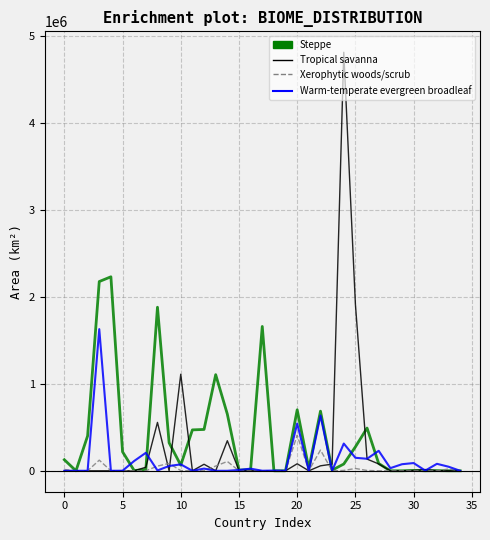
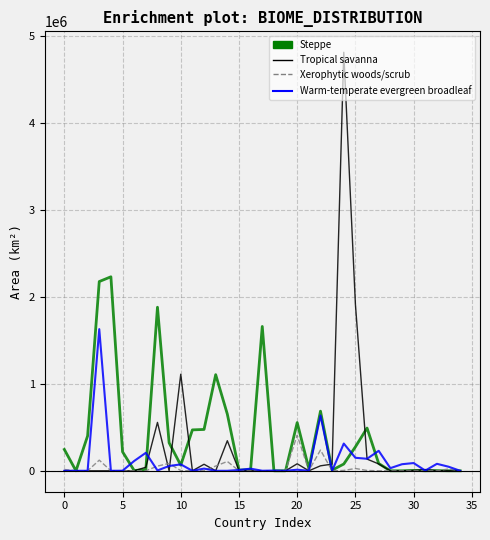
  {
    "Steppe": {
-     "0": 100000,
+     "0": 200000,
      "5": 200000,
-     "20": 700000,
+     "20": 600000,
      "25": 300000
    },
    "Tropical savanna": {
      "10": 1100000,
      "20": 100000,
      "25": 1900000
    },
    "Xerophytic woods/scrub": {
      "10": 0,
      "20": 400000,
      "25": 0
    },
    "Warm-temperate evergreen broadleaf": {
-     "20": 500000,
+     "20": 0,
      "25": 100000,
      "30": 100000
    }
  }
